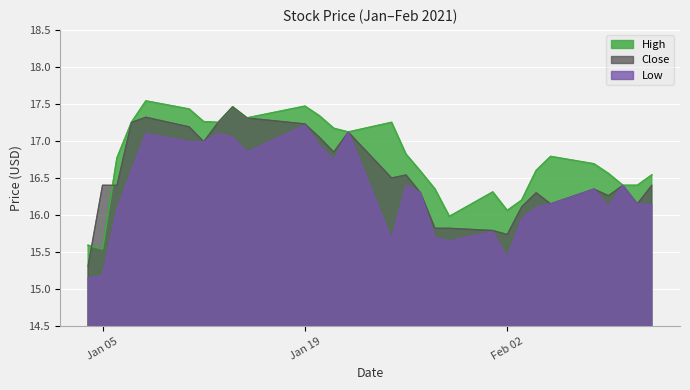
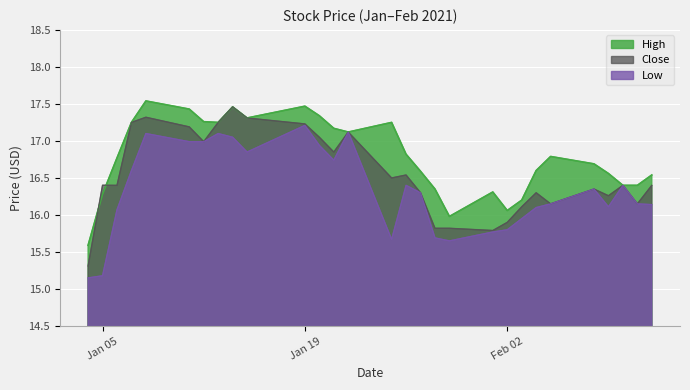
  {
    "High": {
-     "Jan 05": 15.5,
+     "Jan 05": 16.3,
      "Jan 19": 17.5,
      "Feb 02": 16.1
    },
    "Close": {
      "Jan 05": 16.4,
-     "Feb 02": 15.7
+     "Feb 02": 15.9
    },
    "Low": {
      "Jan 05": 15.2,
-     "Feb 02": 15.4
+     "Feb 02": 15.8
    }
  }
